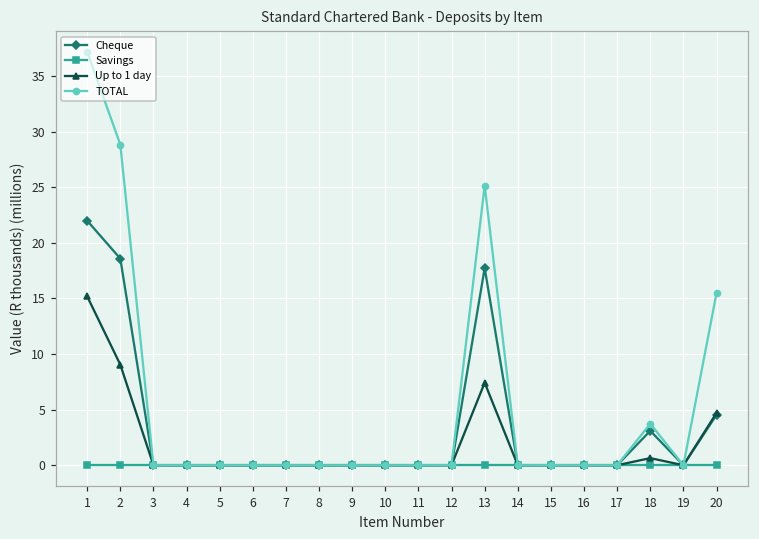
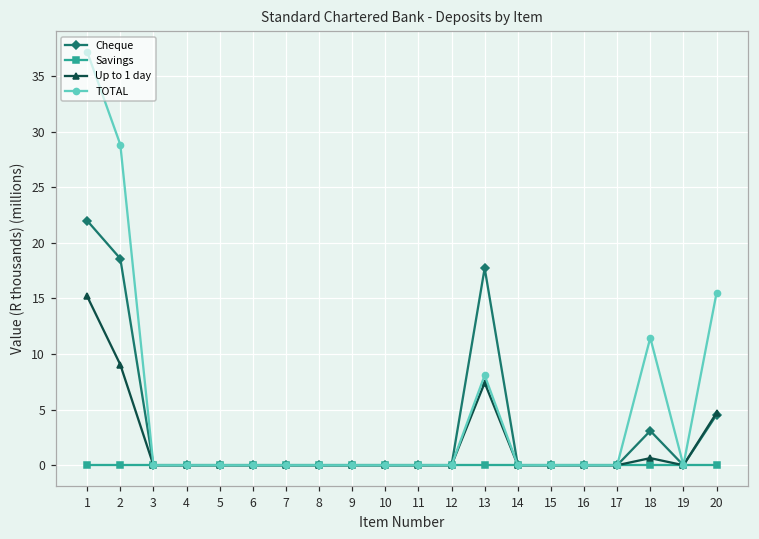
  {
    "Savings": {
      "1": 0.0,
      "2": 0.0,
      "13": 0.0,
      "18": 0.0,
      "20": 0.0
    },
    "TOTAL": {
      "2": 28.8,
-     "13": 25.1,
-     "18": 3.7,
+     "13": 8.1,
+     "18": 11.5,
      "20": 15.5
    }
  }
